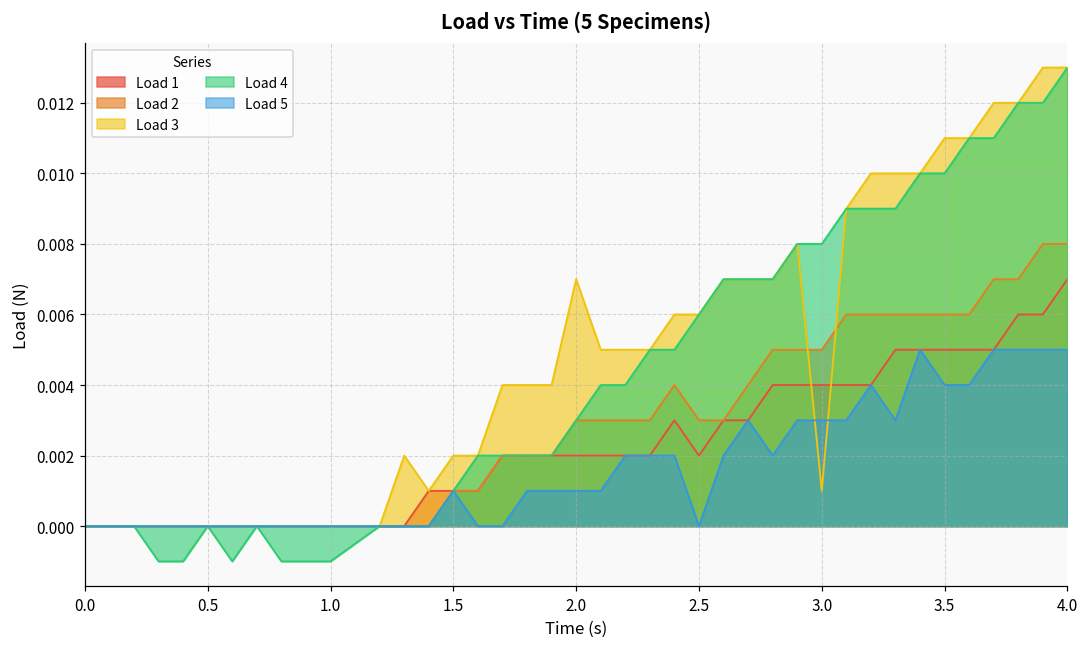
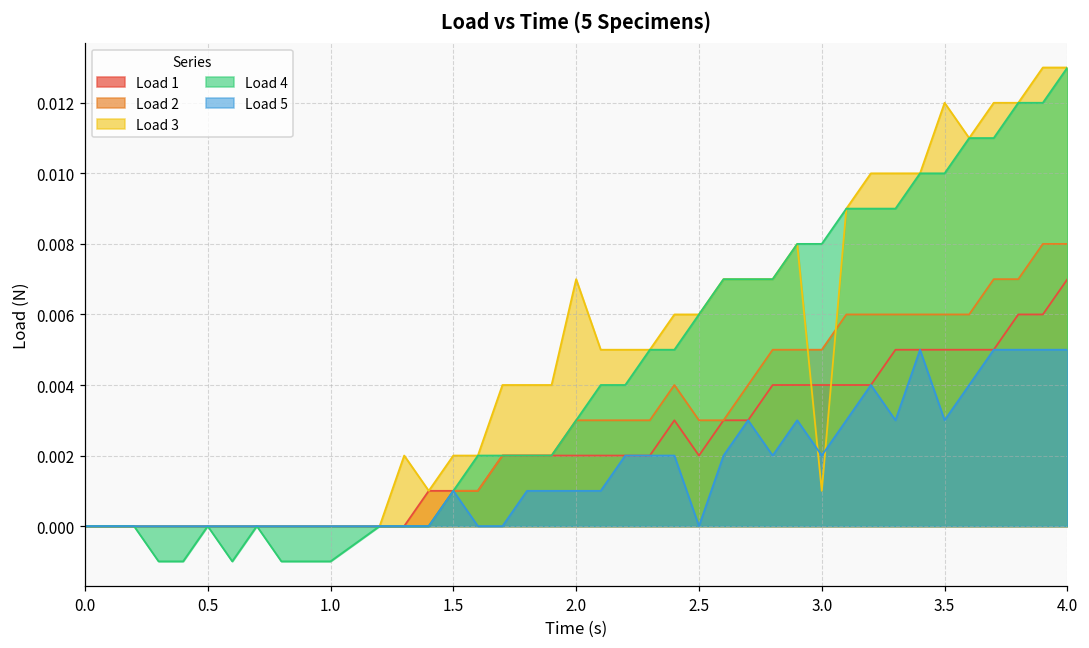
  {
    "Load 3": {
      "1.5": 0.002,
      "2.0": 0.007,
      "3.0": 0.001,
-     "3.5": 0.011
+     "3.5": 0.012
    },
    "Load 5": {
      "2.0": 0.001,
      "2.5": 0.000,
-     "3.0": 0.003,
-     "3.5": 0.004,
+     "3.0": 0.002,
+     "3.5": 0.003,
      "4.0": 0.005
    }
  }
